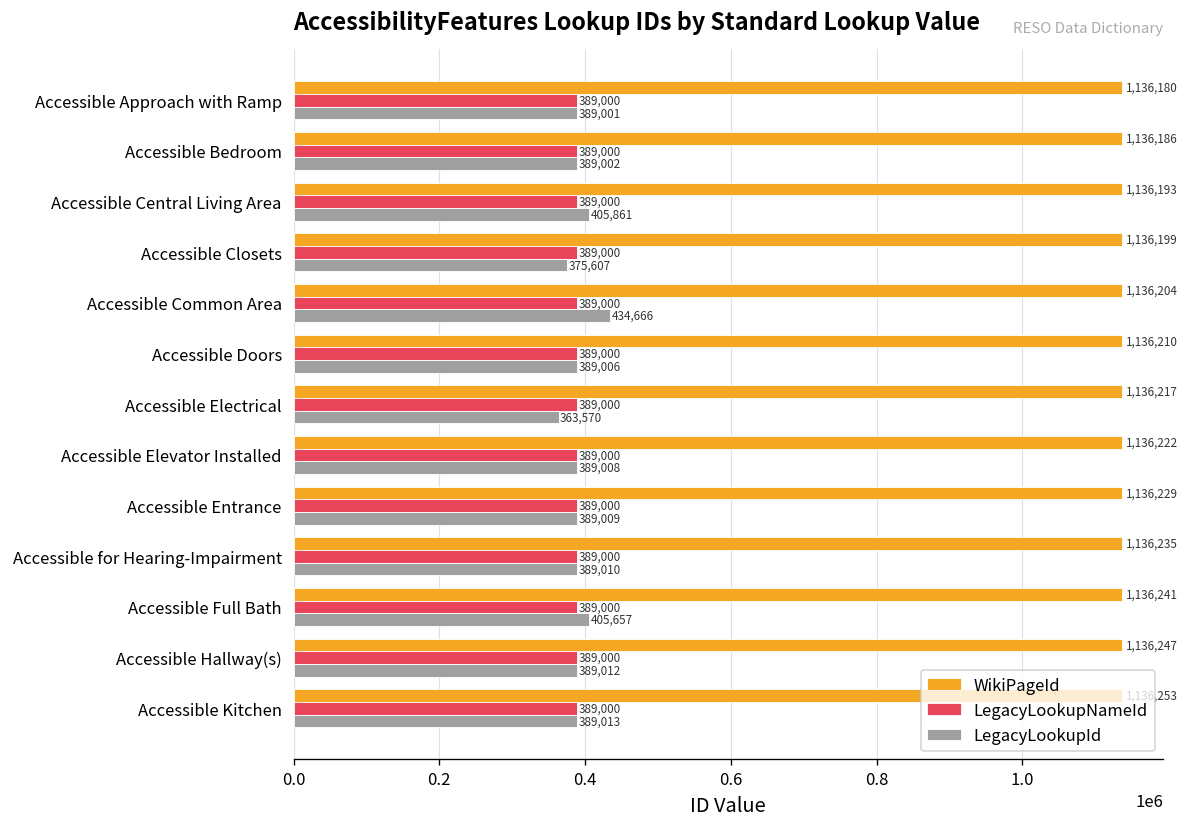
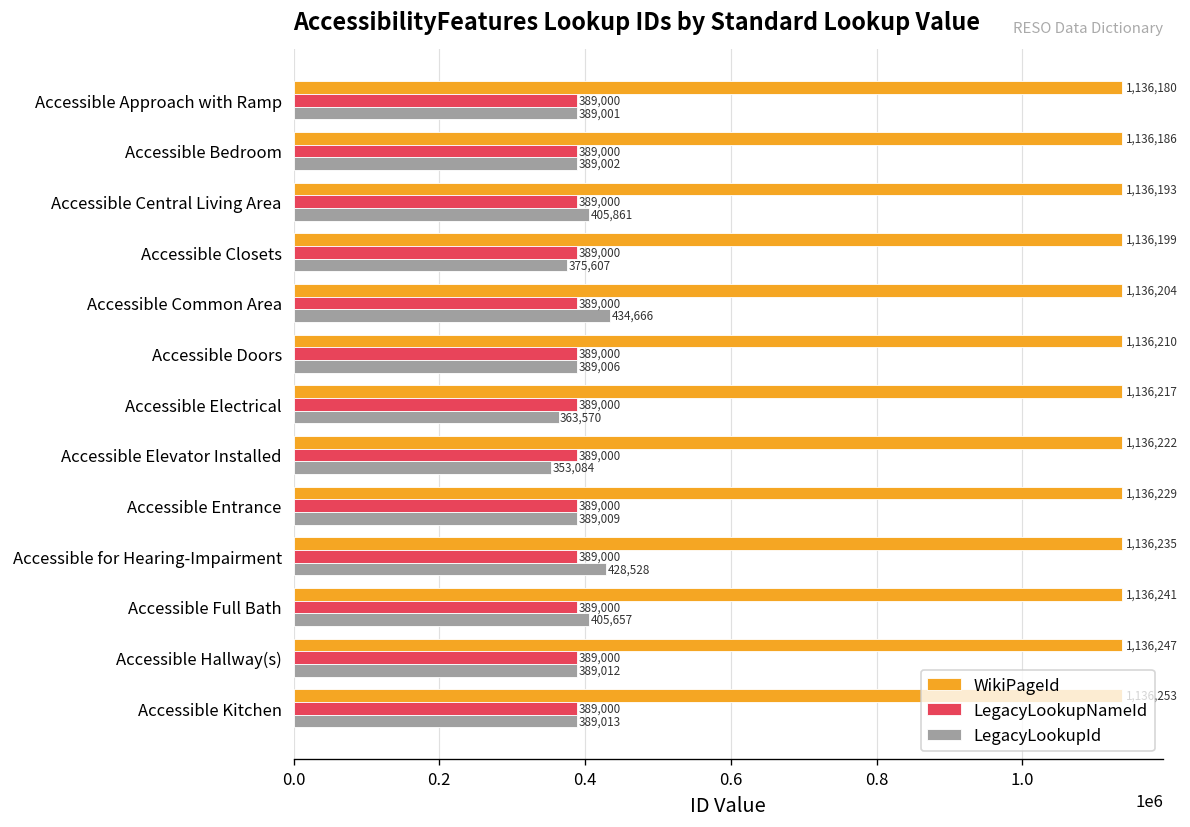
  {
    "WikiPageId": {
      "Accessible Approach with Ramp": "1,136,180",
      "Accessible Bedroom": "1,136,186",
      "Accessible Central Living Area": "1,136,193",
      "Accessible Closets": "1,136,199",
      "Accessible Common Area": "1,136,204",
      "Accessible Doors": "1,136,210",
      "Accessible Electrical": "1,136,217",
      "Accessible Elevator Installed": "1,136,222",
      "Accessible Entrance": "1,136,229",
      "Accessible for Hearing-Impairment": "1,136,235",
      "Accessible Full Bath": "1,136,241",
      "Accessible Hallway(s)": "1,136,247"
    },
    "LegacyLookupNameId": {
      "Accessible Approach with Ramp": "389,000",
      "Accessible Bedroom": "389,000",
      "Accessible Central Living Area": "389,000",
      "Accessible Closets": "389,000",
      "Accessible Common Area": "389,000",
      "Accessible Doors": "389,000",
      "Accessible Electrical": "389,000",
      "Accessible Elevator Installed": "389,000",
      "Accessible Entrance": "389,000",
      "Accessible for Hearing-Impairment": "389,000",
      "Accessible Full Bath": "389,000",
      "Accessible Hallway(s)": "389,000",
      "Accessible Kitchen": "389,000"
    },
    "LegacyLookupId": {
      "Accessible Approach with Ramp": "389,001",
      "Accessible Bedroom": "389,002",
      "Accessible Central Living Area": "405,861",
      "Accessible Closets": "375,607",
      "Accessible Common Area": "434,666",
      "Accessible Doors": "389,006",
      "Accessible Electrical": "363,570",
-     "Accessible Elevator Installed": "389,008",
+     "Accessible Elevator Installed": "353,084",
      "Accessible Entrance": "389,009",
-     "Accessible for Hearing-Impairment": "389,010",
+     "Accessible for Hearing-Impairment": "428,528",
      "Accessible Full Bath": "405,657",
      "Accessible Hallway(s)": "389,012",
      "Accessible Kitchen": "389,013"
    }
  }
